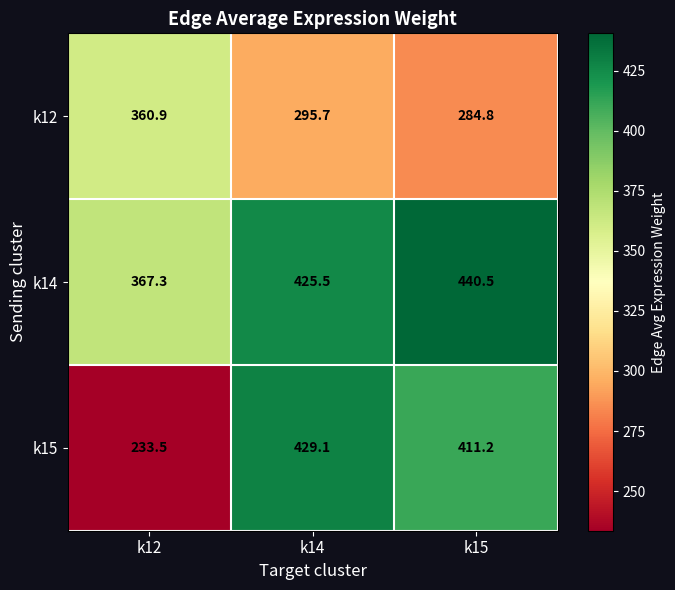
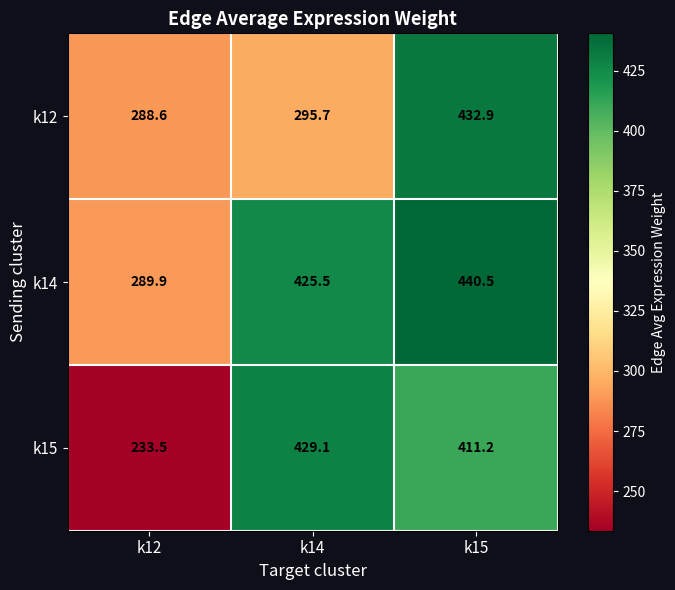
  {
    "k12": {
-     "k12": 360.9,
+     "k12": 288.6,
      "k14": 295.7,
-     "k15": 284.8
+     "k15": 432.9
    },
    "k14": {
-     "k12": 367.3,
+     "k12": 289.9,
      "k14": 425.5,
      "k15": 440.5
    },
    "k15": {
      "k12": 233.5,
      "k14": 429.1,
      "k15": 411.2
    }
  }
